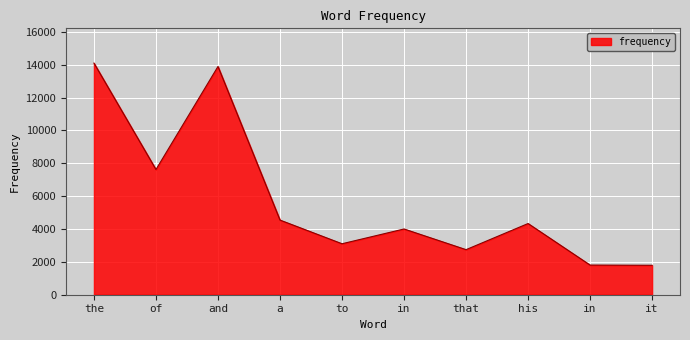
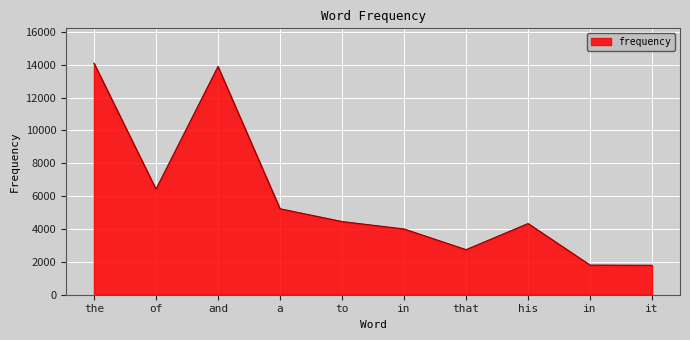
  {
    "the": 14100,
-   "of": 7600,
+   "of": 6400,
    "and": 13900,
-   "a": 4500,
-   "to": 3100,
+   "a": 5200,
+   "to": 4500,
    "that": 2700,
    "his": 4300,
    "it": 1800
  }
